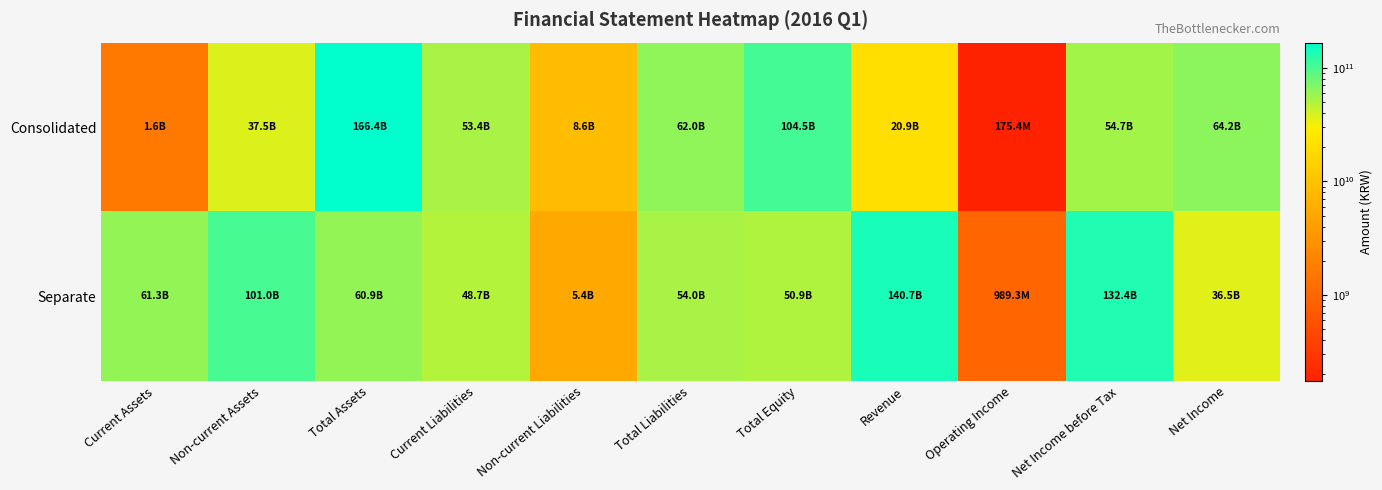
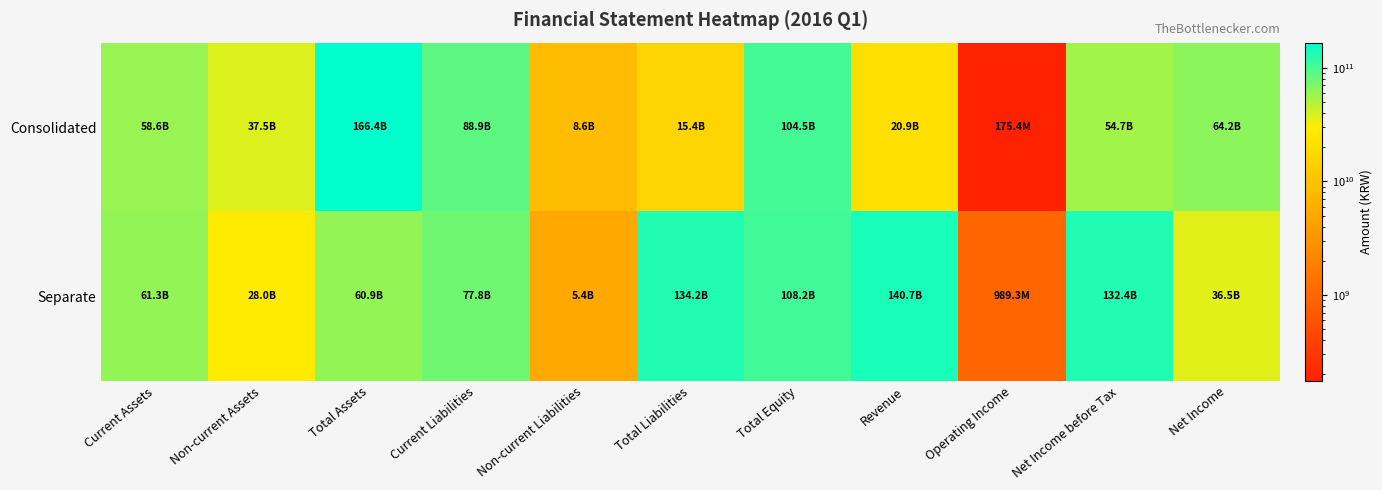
  {
    "Consolidated": {
-     "Current Assets": "1.6B",
+     "Current Assets": "58.6B",
      "Non-current Assets": "37.5B",
      "Total Assets": "166.4B",
-     "Current Liabilities": "53.4B",
+     "Current Liabilities": "88.9B",
      "Non-current Liabilities": "8.6B",
-     "Total Liabilities": "62.0B",
+     "Total Liabilities": "15.4B",
      "Total Equity": "104.5B",
      "Revenue": "20.9B",
      "Operating Income": "175.4M",
      "Net Income before Tax": "54.7B",
      "Net Income": "64.2B"
    },
    "Separate": {
      "Current Assets": "61.3B",
-     "Non-current Assets": "101.0B",
+     "Non-current Assets": "28.0B",
      "Total Assets": "60.9B",
-     "Current Liabilities": "48.7B",
+     "Current Liabilities": "77.8B",
      "Non-current Liabilities": "5.4B",
-     "Total Liabilities": "54.0B",
-     "Total Equity": "50.9B",
+     "Total Liabilities": "134.2B",
+     "Total Equity": "108.2B",
      "Revenue": "140.7B",
      "Operating Income": "989.3M",
      "Net Income before Tax": "132.4B",
      "Net Income": "36.5B"
    }
  }
